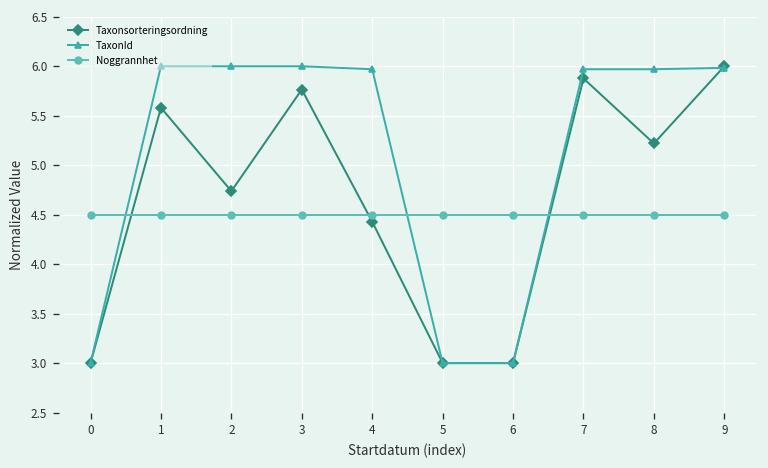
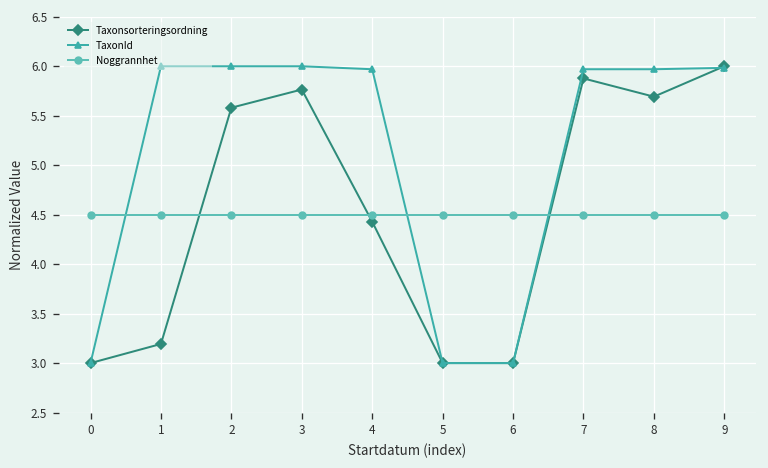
  {
    "Taxonsorteringsordning": {
-     "1": 5.6,
-     "2": 4.7,
+     "1": 3.2,
+     "2": 5.6,
      "3": 5.8,
      "4": 4.4,
      "7": 5.9,
-     "8": 5.2
+     "8": 5.7
    }
  }
